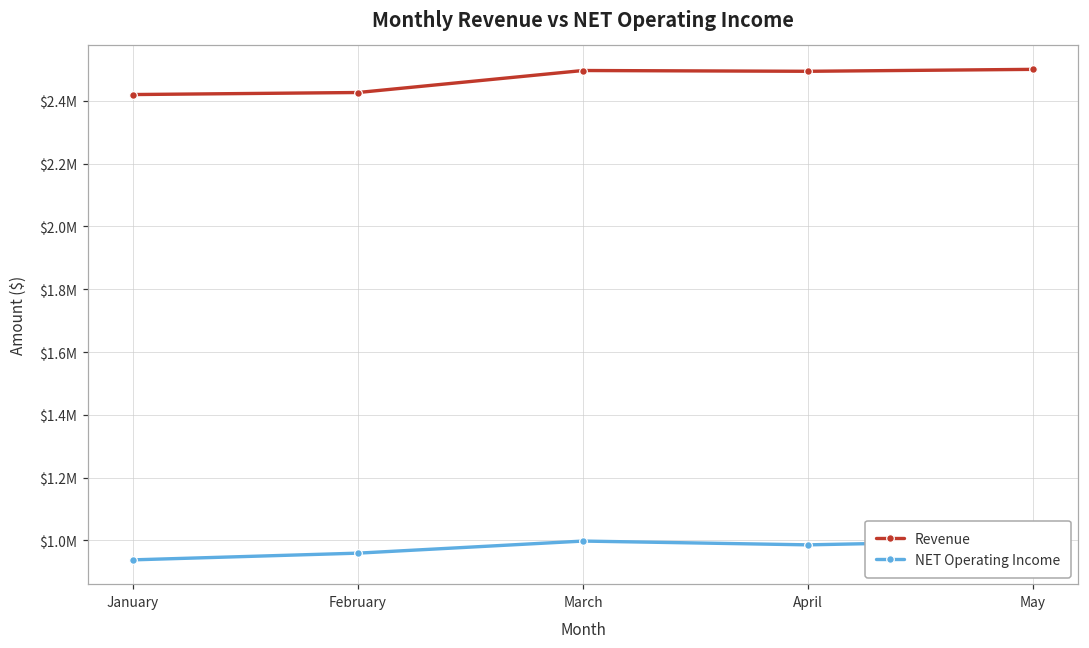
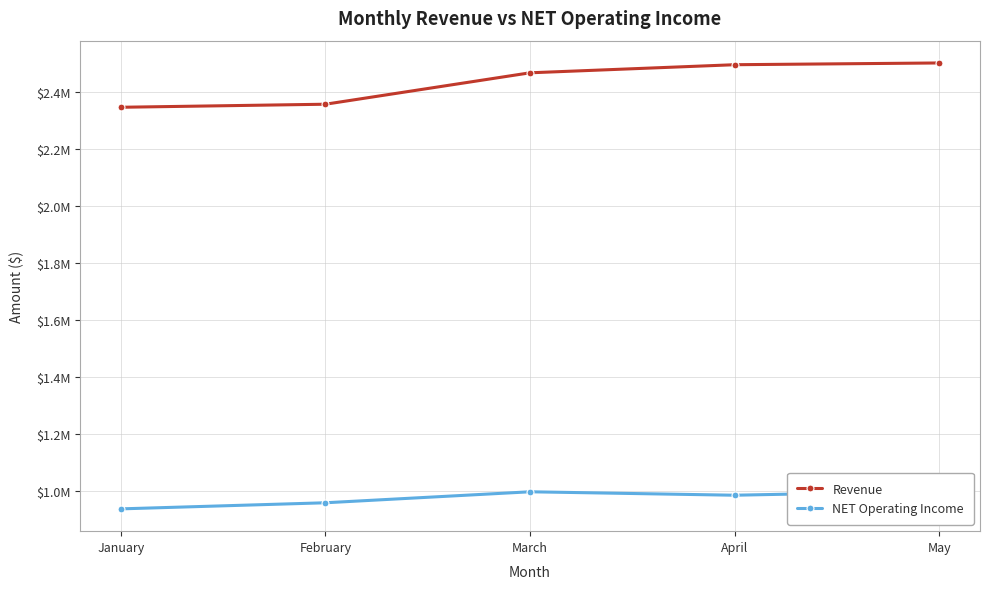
  {
    "Revenue": {
-     "January": "$2420000",
-     "February": "$2430000",
-     "March": "$2500000",
+     "January": "$2350000",
+     "February": "$2360000",
+     "March": "$2470000",
      "April": "$2490000",
      "May": "$2500000"
    },
    "NET Operating Income": {
      "January": "$940000",
      "February": "$960000",
      "March": "$1000000",
      "April": "$990000"
    }
  }
